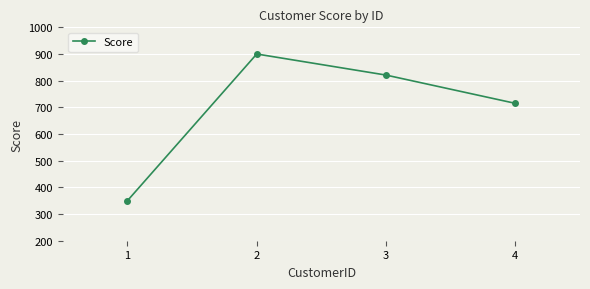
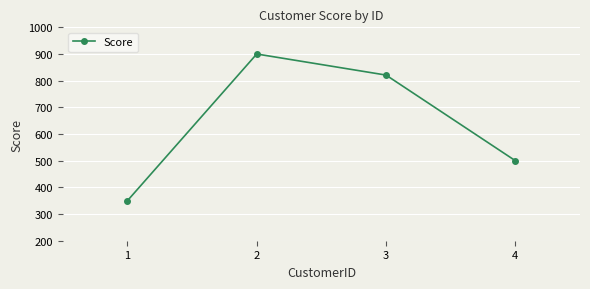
  {
    "1": 350,
    "2": 900,
    "3": 820,
-   "4": 720
+   "4": 500
  }
